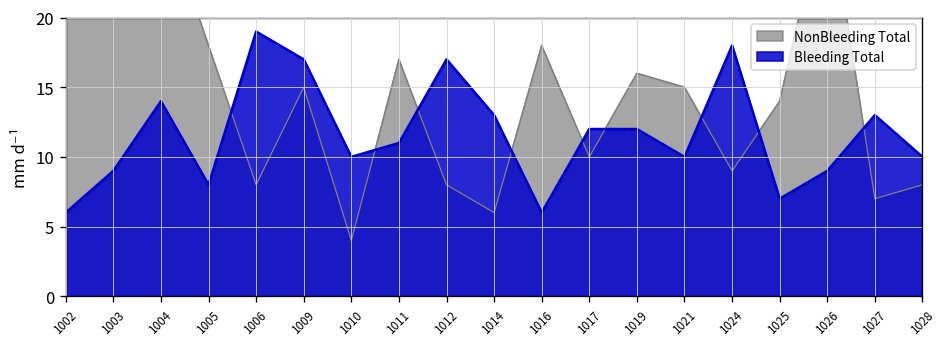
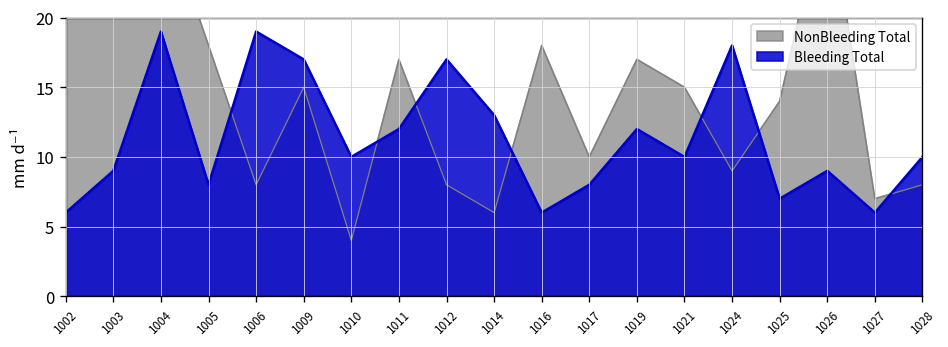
  {
    "NonBleeding Total": {
      "1005": 18,
      "1006": 8,
      "1009": 15,
      "1010": 4,
      "1011": 17,
      "1012": 8,
      "1014": 6,
      "1016": 18,
      "1017": 10,
-     "1019": 16,
+     "1019": 17,
      "1021": 15,
      "1024": 9,
      "1025": 14,
      "1027": 7,
      "1028": 8
    },
    "Bleeding Total": {
      "1002": 6,
      "1003": 9,
-     "1004": 14,
+     "1004": 19,
      "1005": 8,
      "1006": 19,
      "1009": 17,
      "1010": 10,
-     "1011": 11,
+     "1011": 12,
      "1012": 17,
      "1014": 13,
      "1016": 6,
-     "1017": 12,
+     "1017": 8,
      "1019": 12,
      "1021": 10,
      "1024": 18,
      "1025": 7,
      "1026": 9,
-     "1027": 13,
+     "1027": 6,
      "1028": 10
    }
  }
